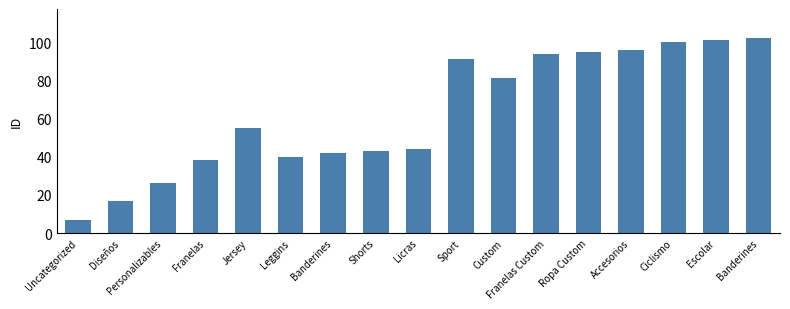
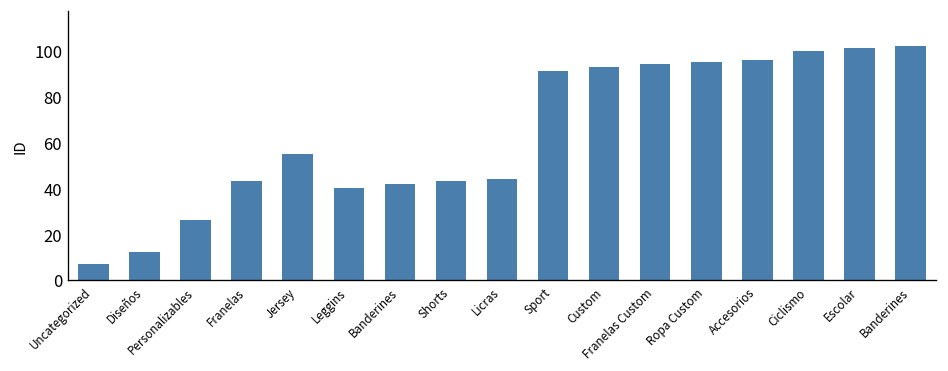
  {
    "Uncategorized": 7,
-   "Diseños": 17,
+   "Diseños": 12,
    "Personalizables": 26,
-   "Franelas": 38,
+   "Franelas": 43,
    "Jersey": 55,
    "Leggins": 40,
    "Shorts": 43,
    "Licras": 44,
    "Sport": 91,
-   "Custom": 81,
+   "Custom": 93,
    "Franelas Custom": 94,
    "Ropa Custom": 95,
    "Accesorios": 96,
    "Ciclismo": 100,
    "Escolar": 101
  }
